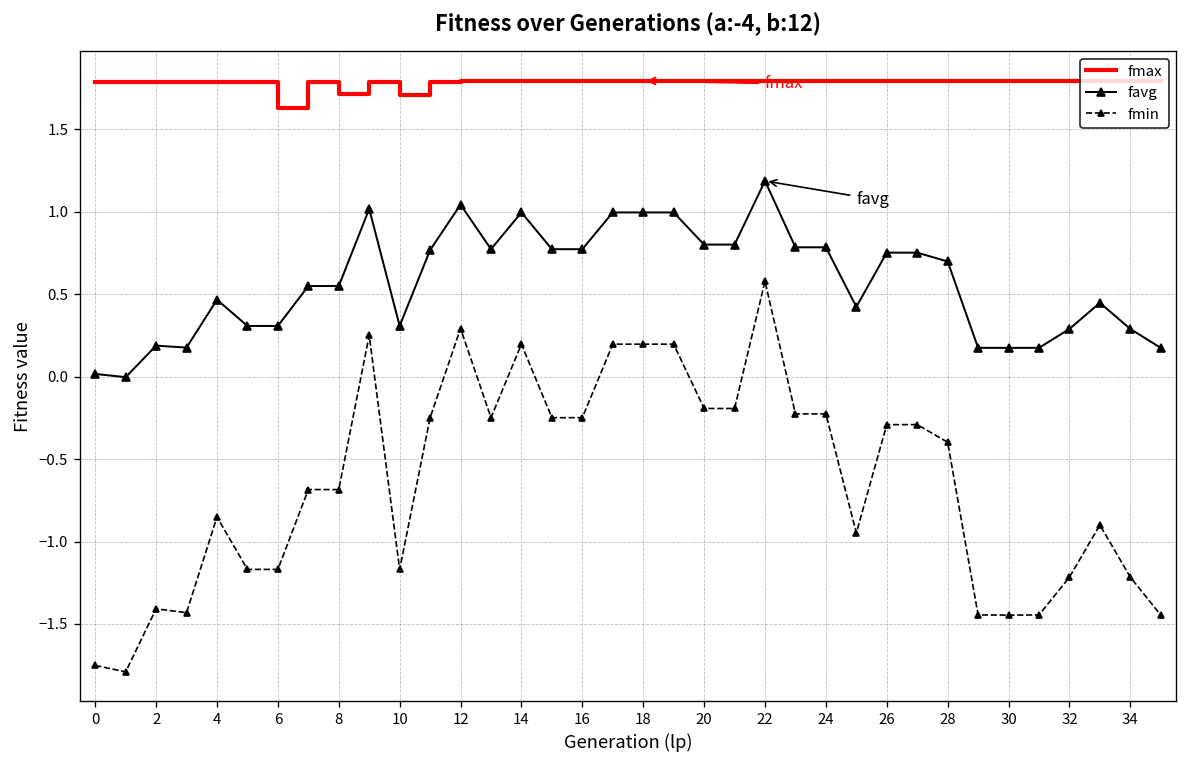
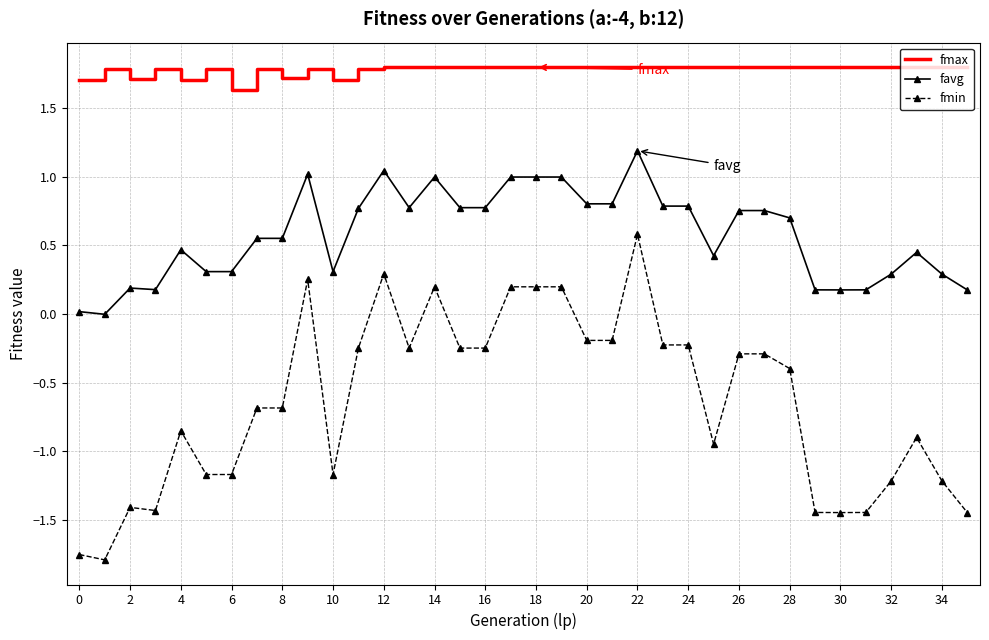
  {
    "fmax": {
-     "0": 1.78,
-     "2": 1.78,
-     "4": 1.78,
+     "0": 1.70,
+     "2": 1.71,
+     "4": 1.71,
      "6": 1.63,
      "8": 1.71,
      "10": 1.71,
      "12": 1.80,
      "14": 1.80,
      "16": 1.80,
      "18": 1.80,
      "20": 1.80,
      "22": 1.80,
      "24": 1.80,
      "26": 1.80,
      "28": 1.80,
      "30": 1.80,
      "32": 1.80
    }
  }
